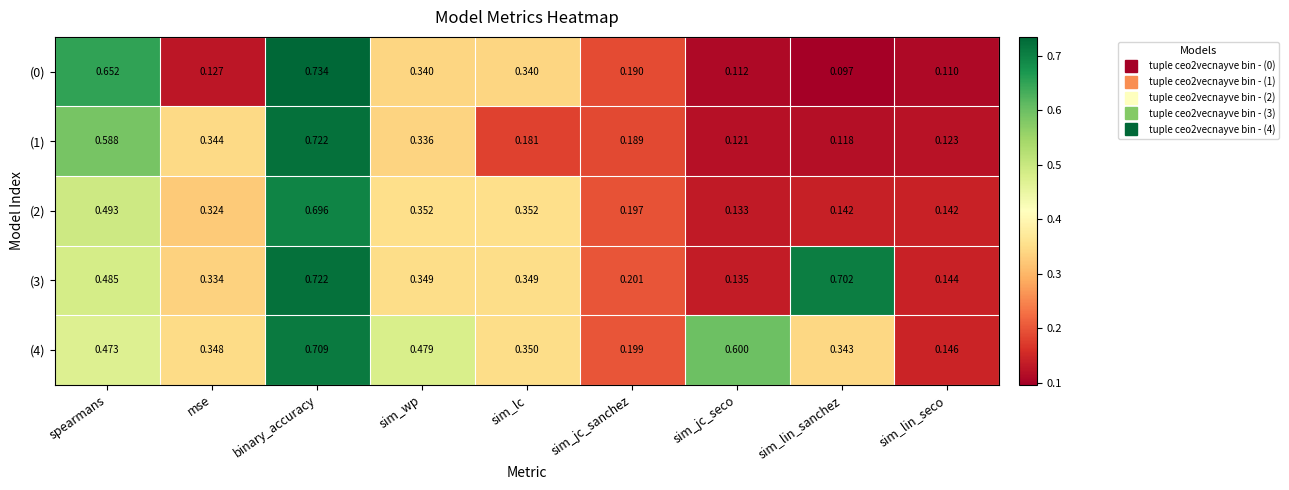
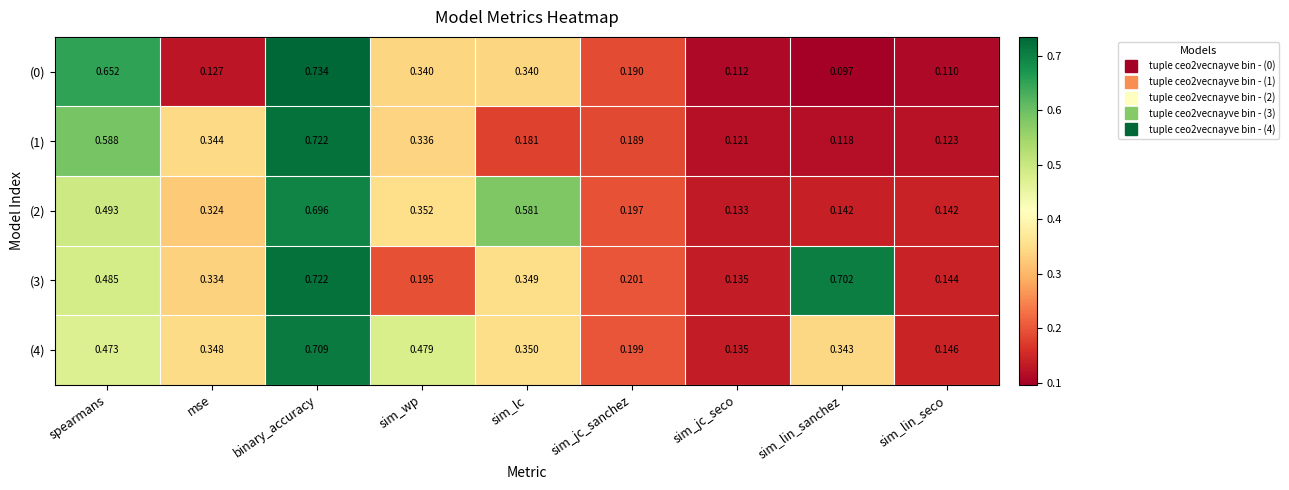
  {
    "(0)": {
      "spearmans": 0.652,
      "mse": 0.127,
      "binary_accuracy": 0.734,
      "sim_wp": 0.340,
      "sim_lc": 0.340,
      "sim_jc_sanchez": 0.190,
      "sim_jc_seco": 0.112,
      "sim_lin_sanchez": 0.097,
      "sim_lin_seco": 0.110
    },
    "(1)": {
      "spearmans": 0.588,
      "mse": 0.344,
      "binary_accuracy": 0.722,
      "sim_wp": 0.336,
      "sim_lc": 0.181,
      "sim_jc_sanchez": 0.189,
      "sim_jc_seco": 0.121,
      "sim_lin_sanchez": 0.118,
      "sim_lin_seco": 0.123
    },
    "(2)": {
      "spearmans": 0.493,
      "mse": 0.324,
      "binary_accuracy": 0.696,
      "sim_wp": 0.352,
-     "sim_lc": 0.352,
+     "sim_lc": 0.581,
      "sim_jc_sanchez": 0.197,
      "sim_jc_seco": 0.133,
      "sim_lin_sanchez": 0.142,
      "sim_lin_seco": 0.142
    },
    "(3)": {
      "spearmans": 0.485,
      "mse": 0.334,
      "binary_accuracy": 0.722,
-     "sim_wp": 0.349,
+     "sim_wp": 0.195,
      "sim_lc": 0.349,
      "sim_jc_sanchez": 0.201,
      "sim_jc_seco": 0.135,
      "sim_lin_sanchez": 0.702,
      "sim_lin_seco": 0.144
    },
    "(4)": {
      "spearmans": 0.473,
      "mse": 0.348,
      "binary_accuracy": 0.709,
      "sim_wp": 0.479,
      "sim_lc": 0.350,
      "sim_jc_sanchez": 0.199,
-     "sim_jc_seco": 0.600,
+     "sim_jc_seco": 0.135,
      "sim_lin_sanchez": 0.343,
      "sim_lin_seco": 0.146
    }
  }
